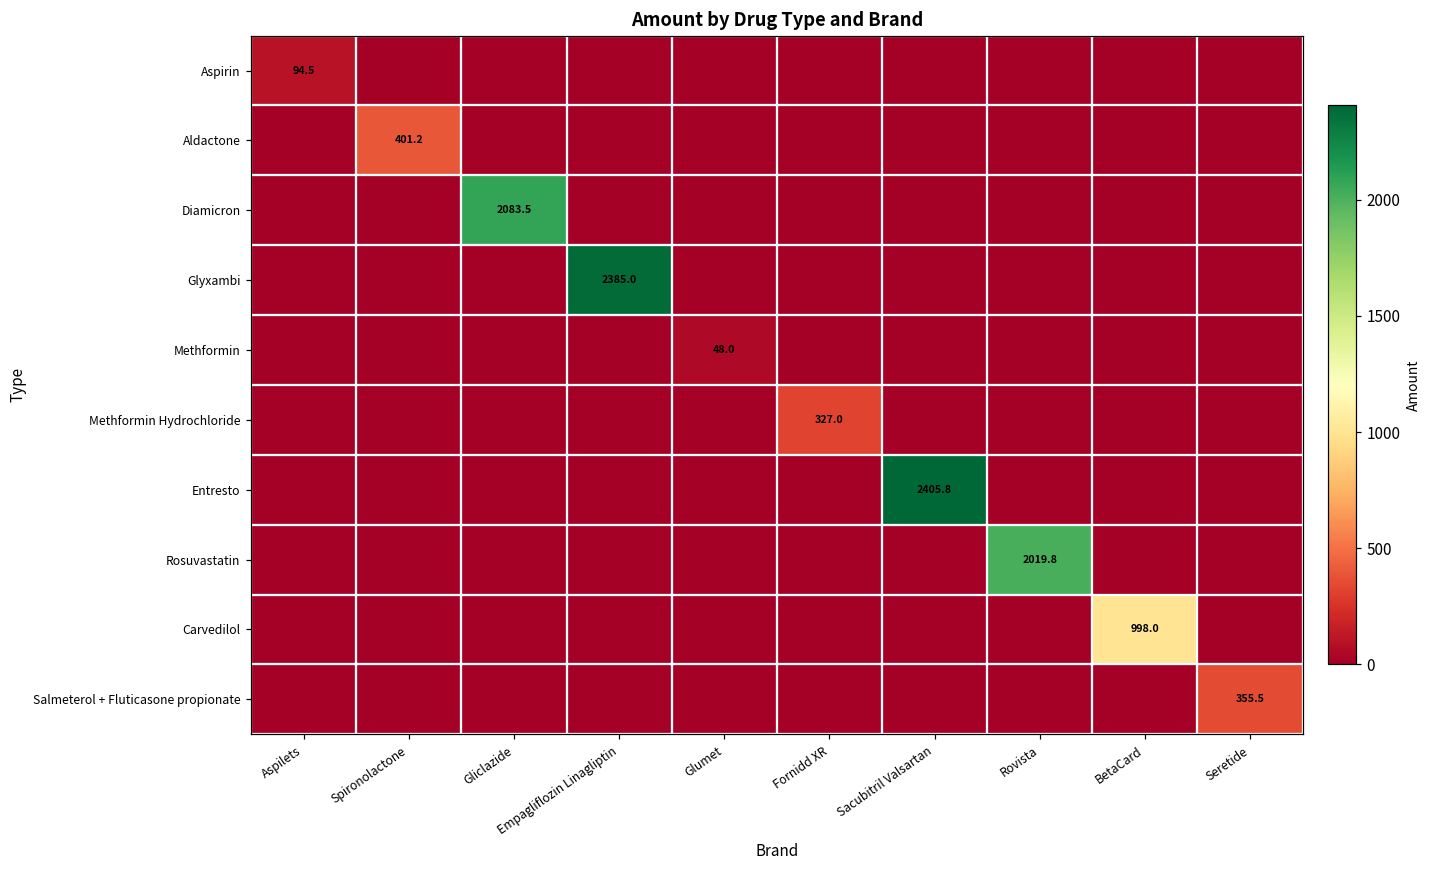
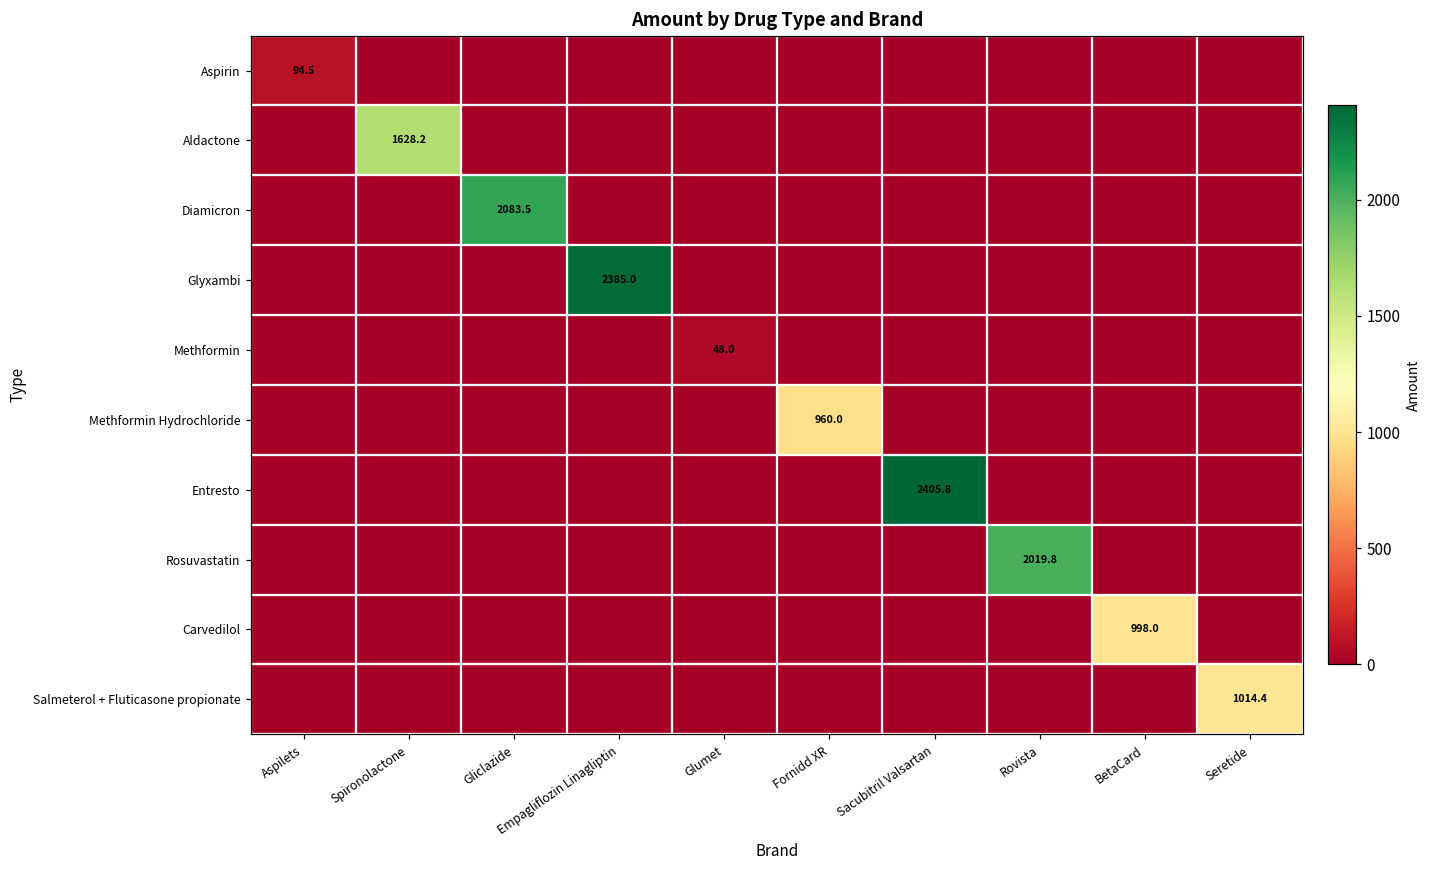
  {
    "Aspirin": {
      "Aspilets": 94.5
    },
    "Aldactone": {
-     "Spironolactone": 401.2
+     "Spironolactone": 1628.2
    },
    "Diamicron": {
      "Gliclazide": 2083.5
    },
    "Glyxambi": {
      "Empagliflozin Linagliptin": 2385.0
    },
    "Methformin": {
      "Glumet": 48.0
    },
    "Methformin Hydrochloride": {
-     "Fornidd XR": 327.0
+     "Fornidd XR": 960.0
    },
    "Entresto": {
      "Sacubitril Valsartan": 2405.8
    },
    "Rosuvastatin": {
      "Rovista": 2019.8
    },
    "Carvedilol": {
      "BetaCard": 998.0
    },
    "Salmeterol + Fluticasone propionate": {
-     "Seretide": 355.5
+     "Seretide": 1014.4
    }
  }
